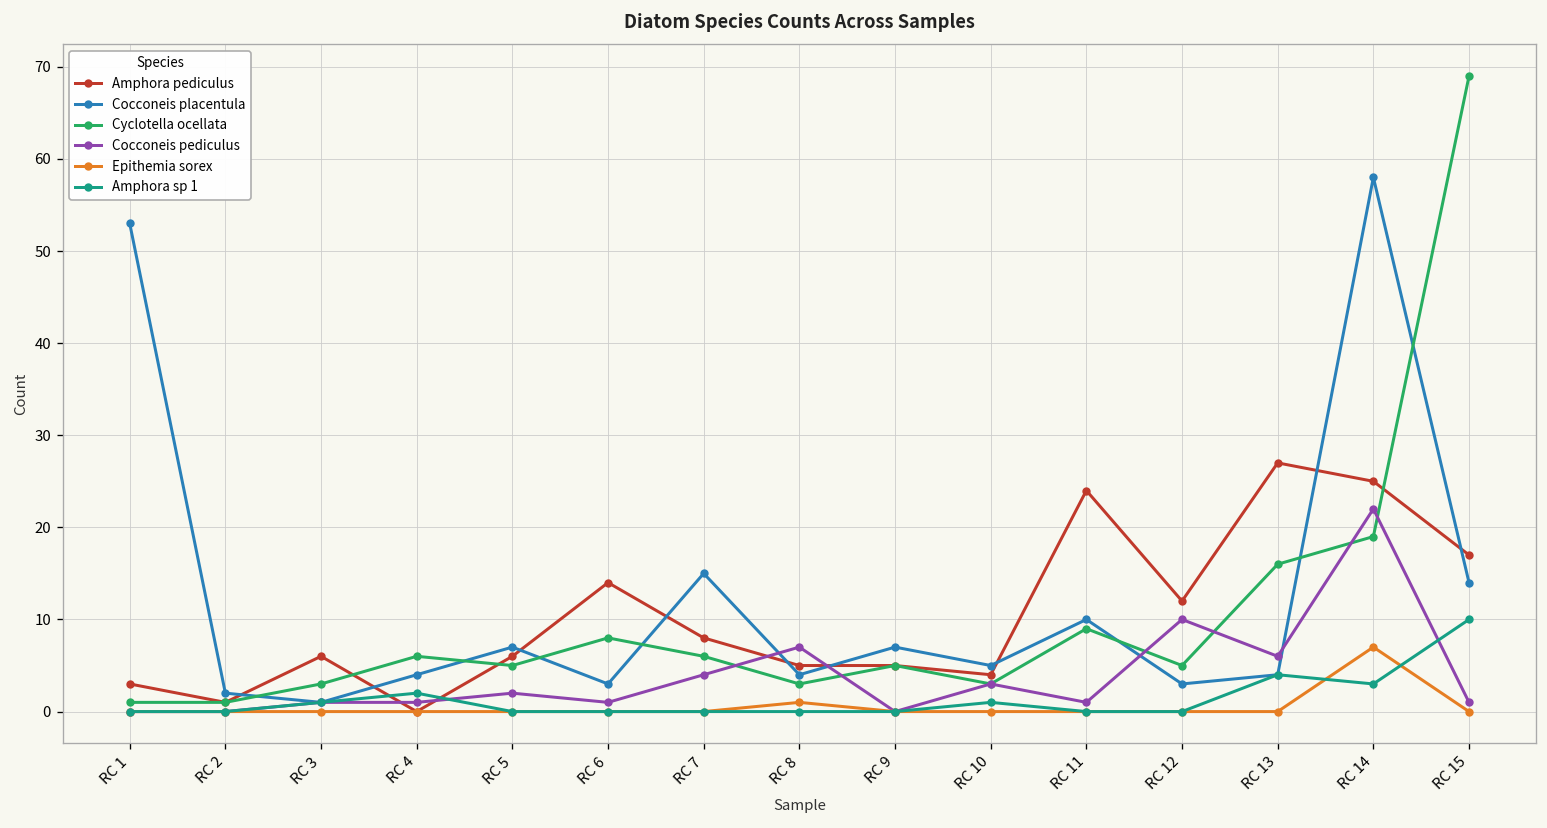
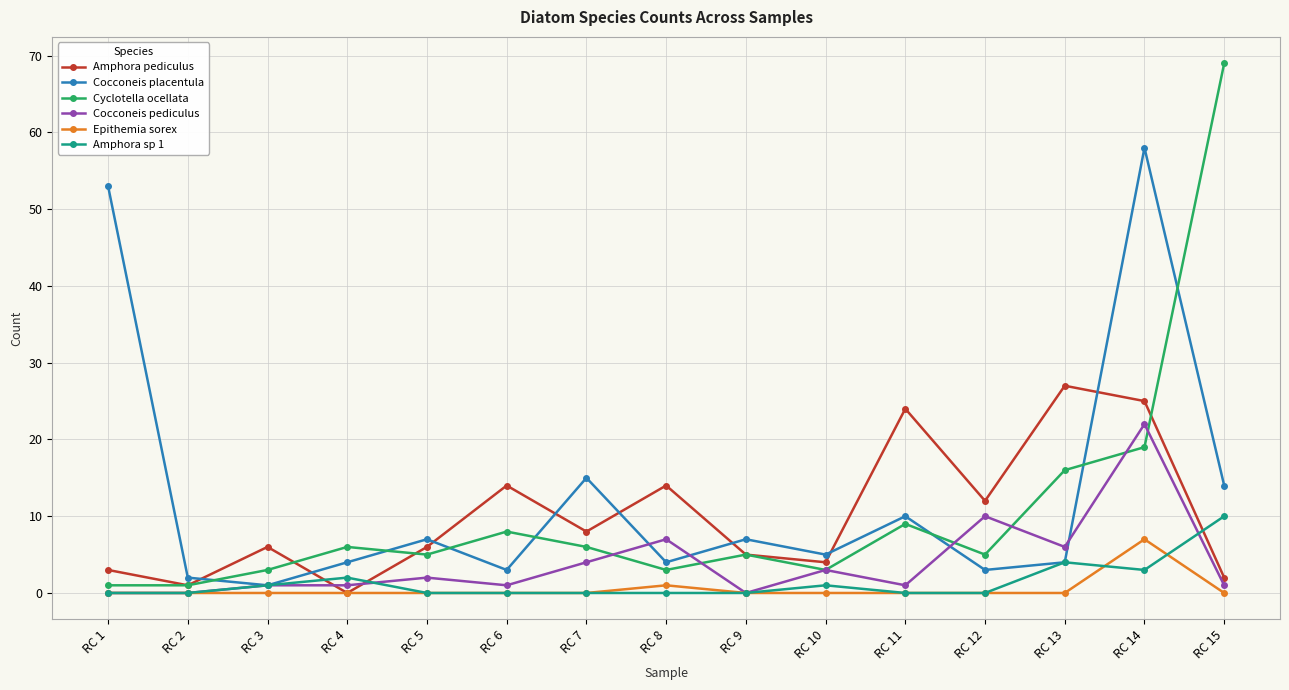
  {
    "Amphora pediculus": {
      "RC 1": 3,
      "RC 3": 6,
      "RC 5": 6,
      "RC 6": 14,
      "RC 7": 8,
-     "RC 8": 5,
+     "RC 8": 14,
      "RC 10": 4,
      "RC 11": 24,
      "RC 12": 12,
      "RC 13": 27,
      "RC 14": 25,
-     "RC 15": 17
+     "RC 15": 2
    },
    "Cocconeis placentula": {
      "RC 1": 53,
      "RC 2": 2,
      "RC 4": 4,
      "RC 5": 7,
      "RC 6": 3,
      "RC 7": 15,
      "RC 8": 4,
      "RC 9": 7,
      "RC 10": 5,
      "RC 11": 10,
      "RC 12": 3,
      "RC 14": 58,
      "RC 15": 14
    },
    "Cocconeis pediculus": {
      "RC 4": 1,
      "RC 5": 2,
      "RC 6": 1,
      "RC 7": 4,
      "RC 8": 7,
      "RC 11": 1,
      "RC 12": 10,
      "RC 13": 6,
      "RC 14": 22,
      "RC 15": 1
    },
    "Epithemia sorex": {
      "RC 3": 0,
      "RC 8": 1,
      "RC 10": 0,
      "RC 13": 0,
      "RC 14": 7,
      "RC 15": 0
    }
  }
